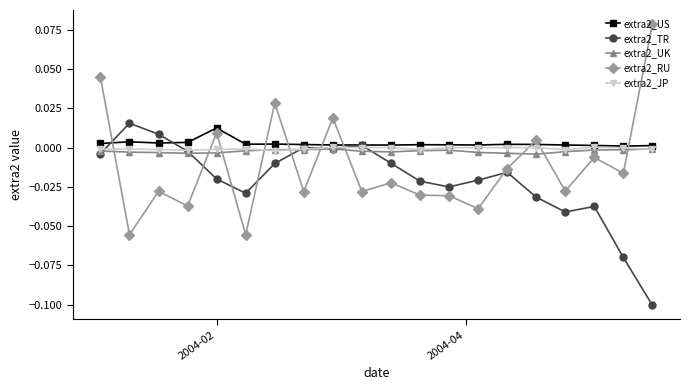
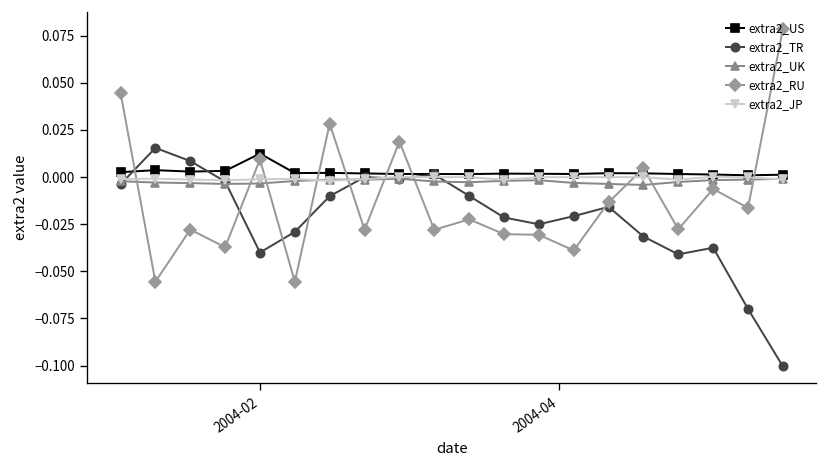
  {
    "extra2_US": {
      "2004-02": 0.012
    },
    "extra2_TR": {
-     "2004-02": -0.020
+     "2004-02": -0.040
    },
    "extra2_JP": {
      "2004-02": -0.001
    }
  }
